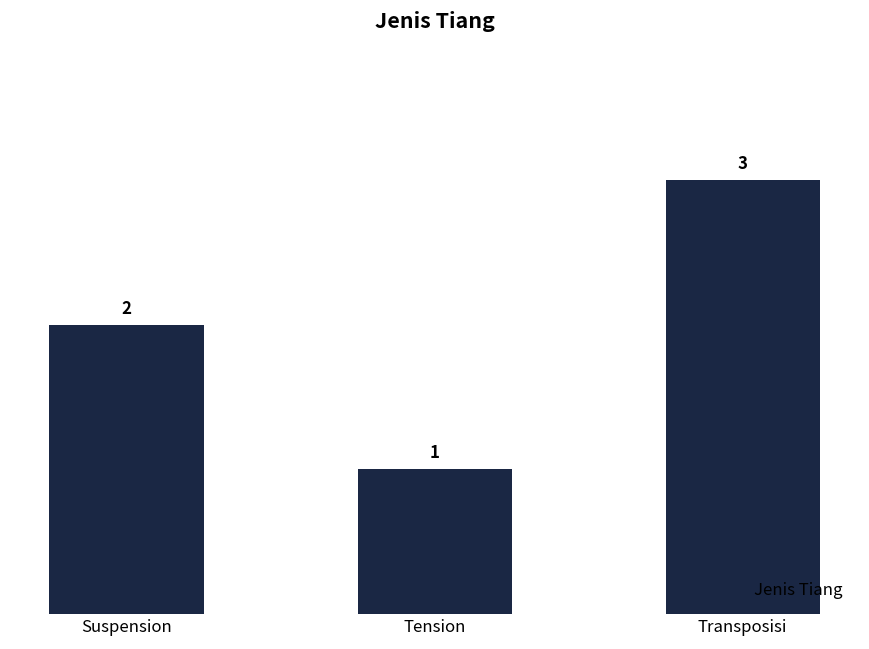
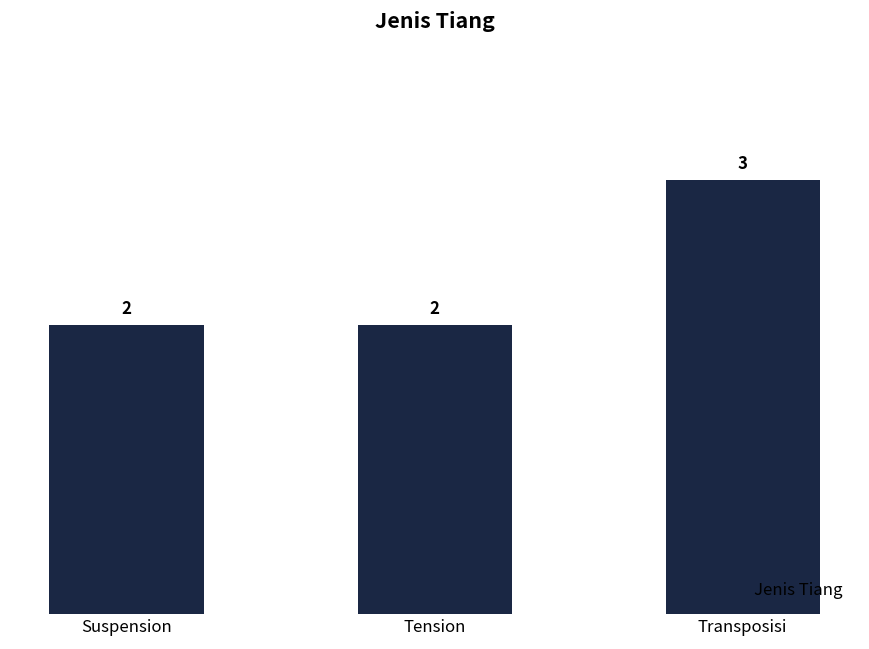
  {
    "Suspension": 2,
-   "Tension": 1,
+   "Tension": 2,
    "Transposisi": 3
  }
